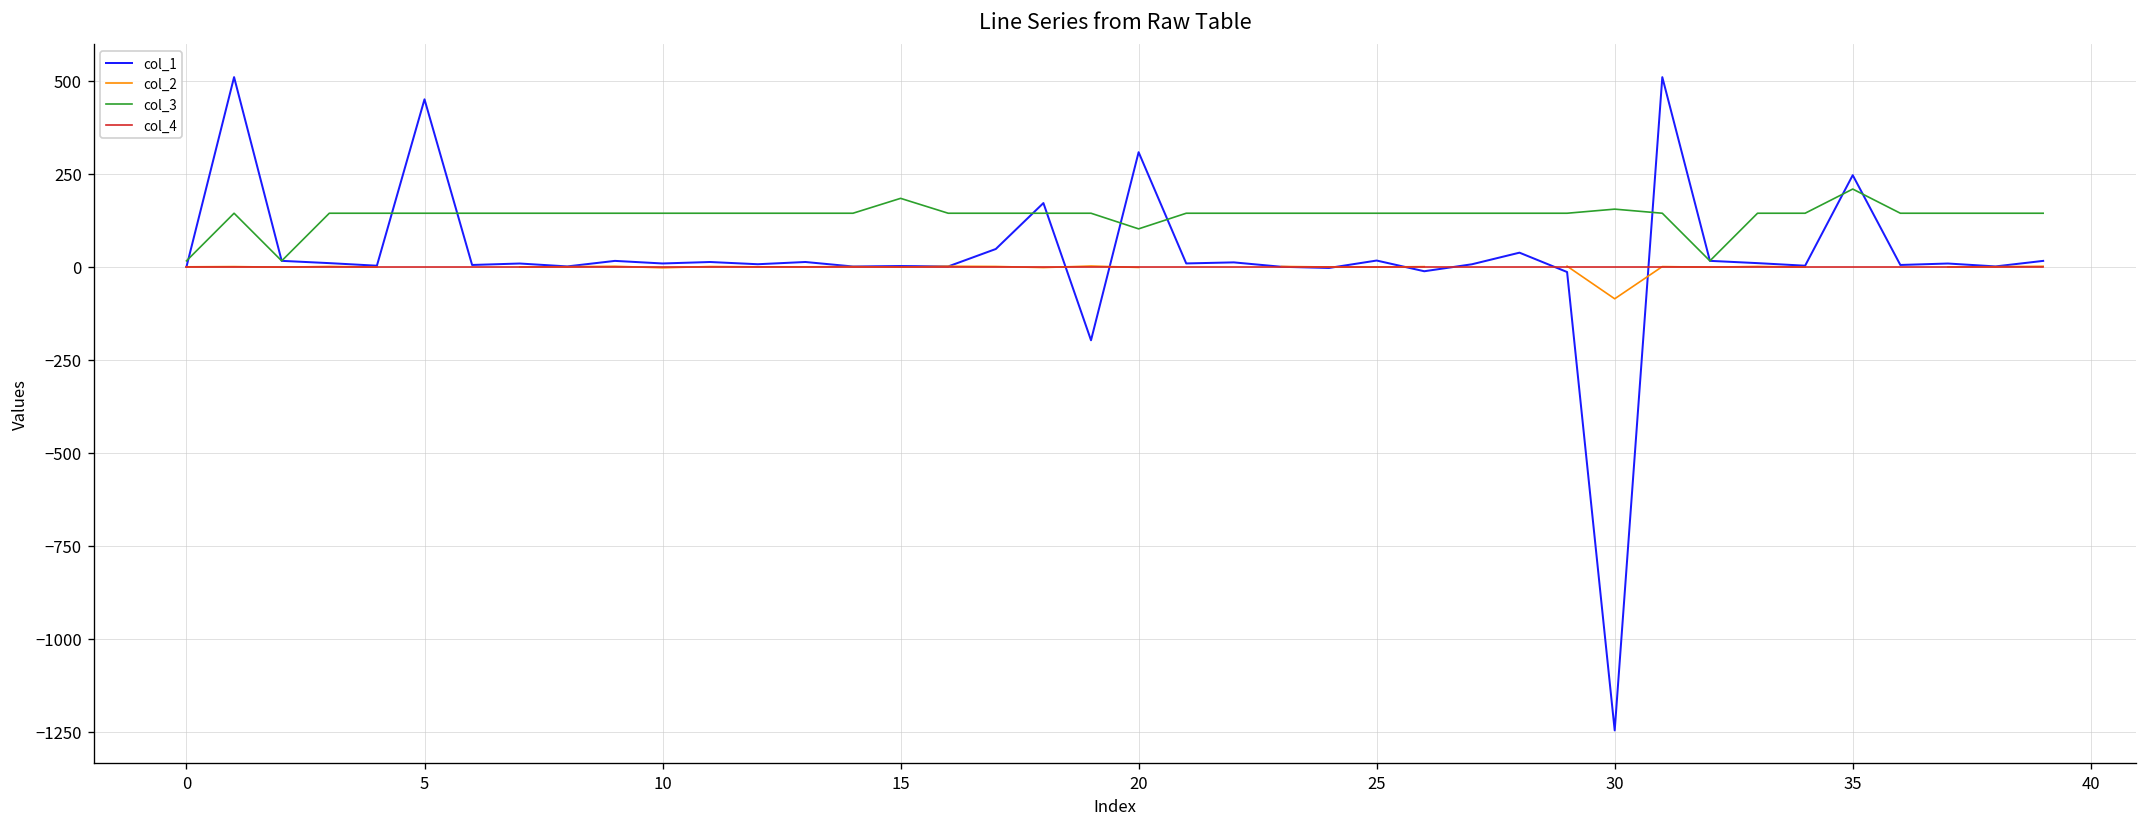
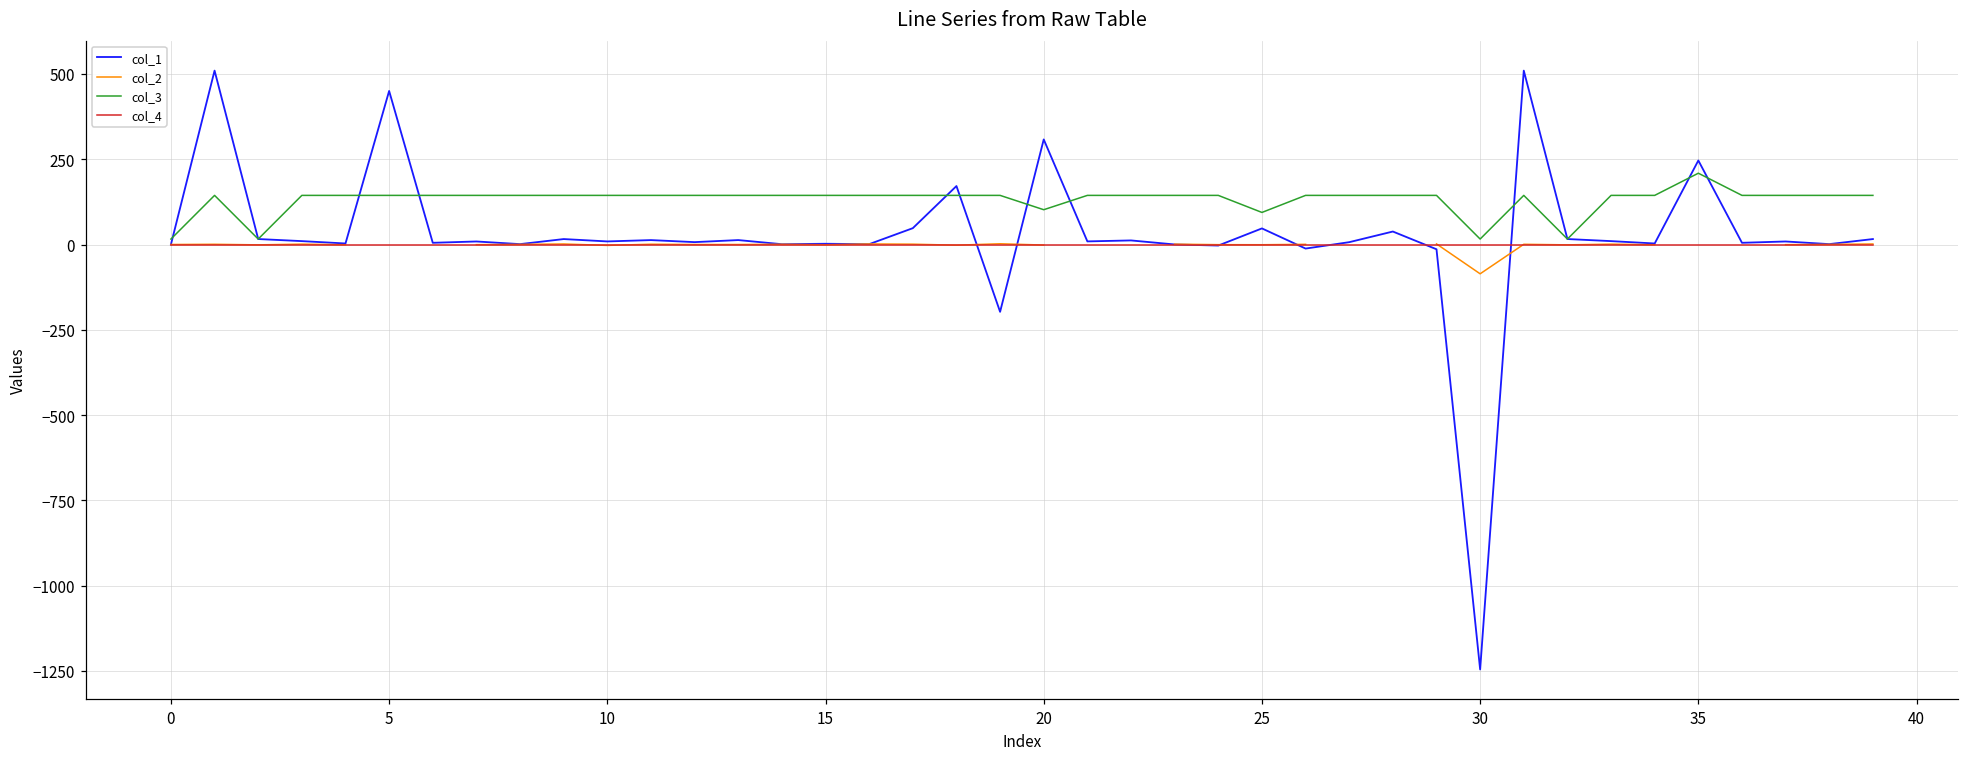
  {
    "col_1": {
      "5": 450,
      "10": 10,
      "20": 310,
-     "25": 20,
+     "25": 50,
      "30": -1250,
      "35": 250
    },
    "col_2": {
      "30": -90
    },
    "col_3": {
      "0": 20,
      "5": 140,
      "10": 140,
-     "15": 180,
+     "15": 140,
      "20": 100,
-     "25": 140,
-     "30": 160,
+     "25": 90,
+     "30": 20,
      "35": 210
    },
    "col_4": {
      "5": 0,
      "30": 0,
      "35": 0
    }
  }
